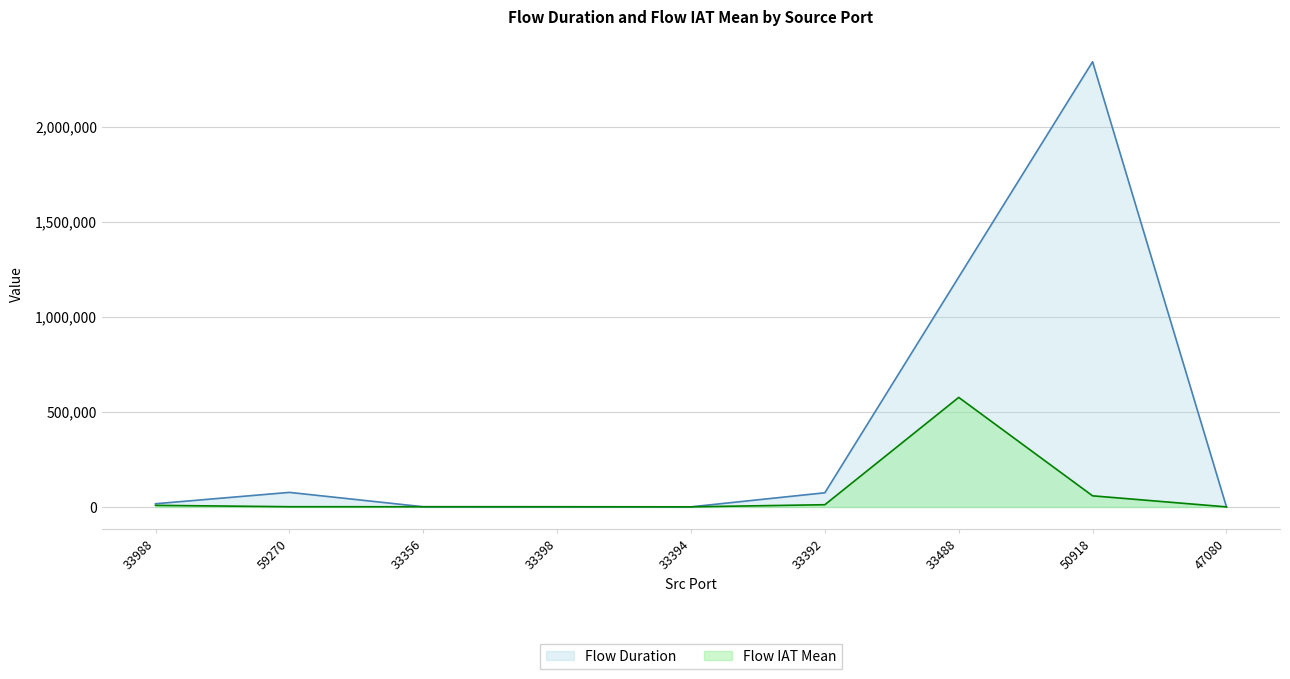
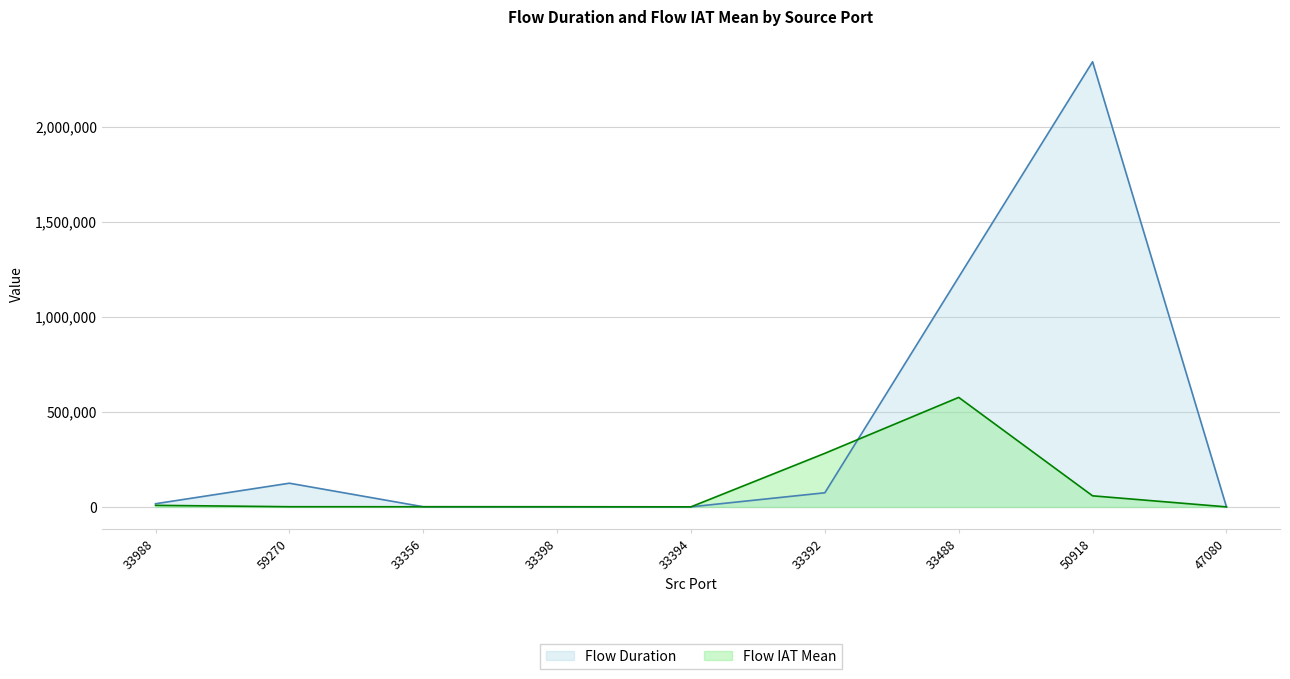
  {
    "Flow Duration": {
-     "59270": "80,000",
+     "59270": "120,000",
      "33392": "70,000",
      "33488": "1,210,000",
      "50918": "2,340,000"
    },
    "Flow IAT Mean": {
      "59270": "0",
-     "33392": "10,000",
+     "33392": "280,000",
      "33488": "580,000",
      "50918": "60,000"
    }
  }
